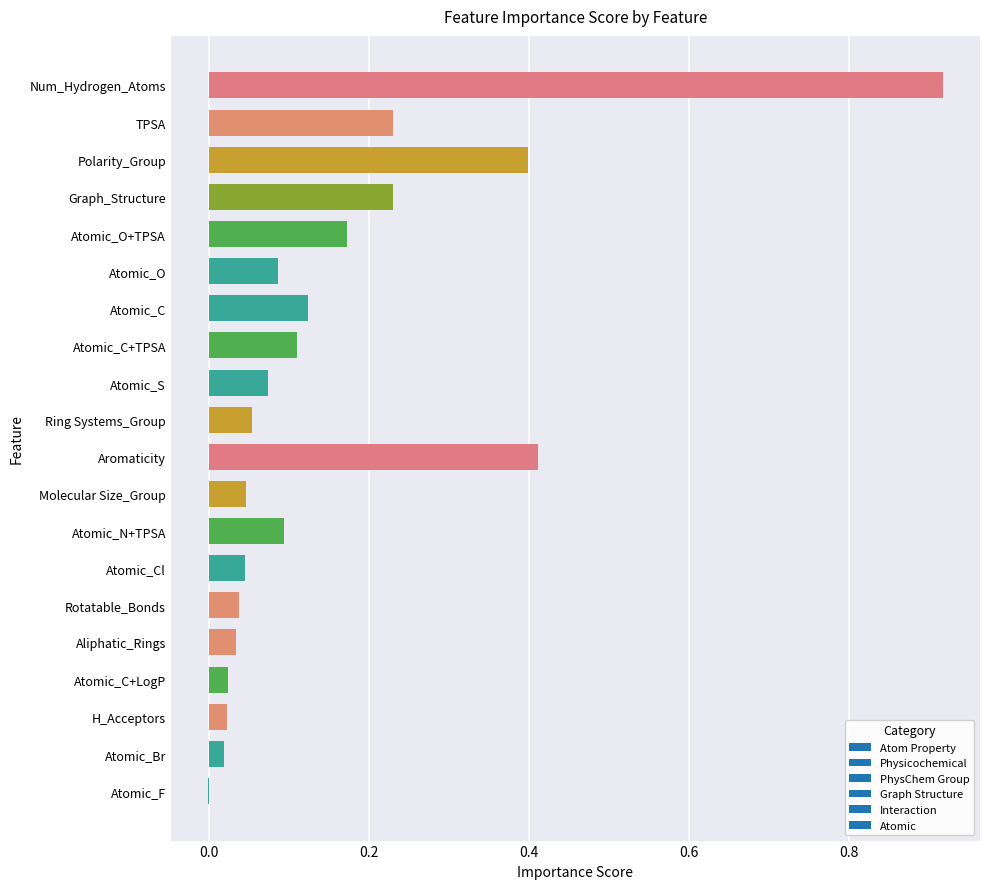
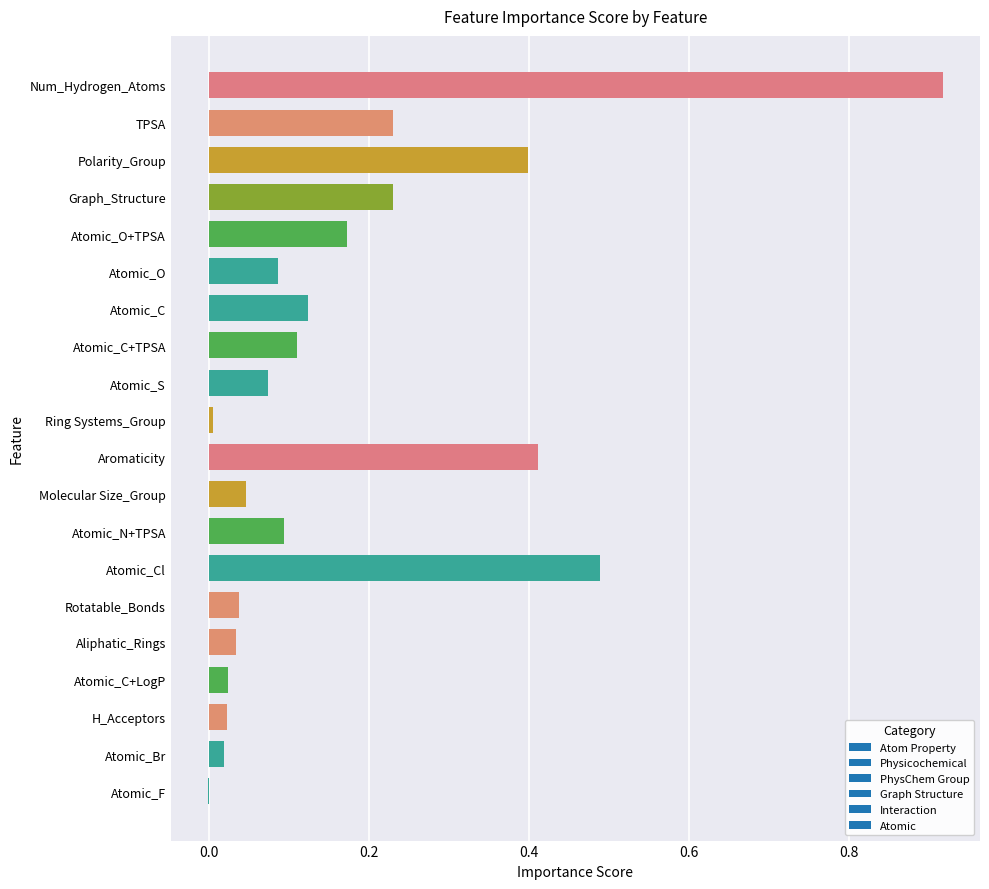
  {
    "Num_Hydrogen_Atoms": 0.92,
    "TPSA": 0.23,
    "Polarity_Group": 0.40,
    "Graph_Structure": 0.23,
    "Atomic_O+TPSA": 0.17,
    "Atomic_O": 0.09,
    "Atomic_C": 0.12,
    "Atomic_C+TPSA": 0.11,
    "Atomic_S": 0.07,
-   "Ring Systems_Group": 0.05,
+   "Ring Systems_Group": 0.01,
    "Aromaticity": 0.41,
    "Molecular Size_Group": 0.05,
    "Atomic_N+TPSA": 0.09,
-   "Atomic_Cl": 0.05,
+   "Atomic_Cl": 0.49,
    "Rotatable_Bonds": 0.04,
    "Aliphatic_Rings": 0.03,
    "Atomic_C+LogP": 0.02,
    "H_Acceptors": 0.02,
    "Atomic_Br": 0.02
  }
